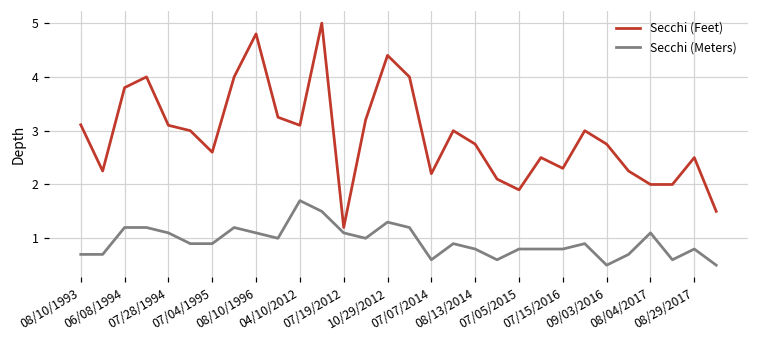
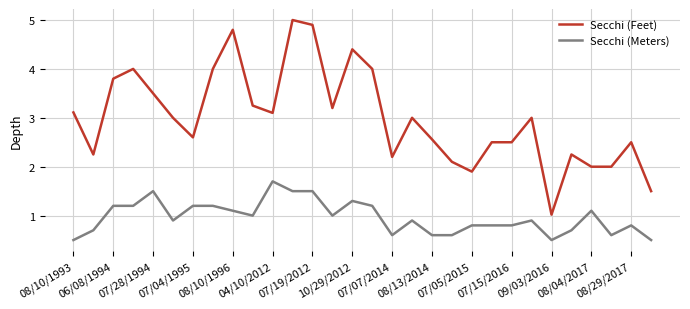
  {
    "Secchi (Feet)": {
      "08/10/1993": 3.1,
      "06/08/1994": 3.8,
-     "07/28/1994": 3.1,
+     "07/28/1994": 3.5,
      "07/04/1995": 2.6,
      "08/10/1996": 4.8,
      "04/10/2012": 3.1,
-     "07/19/2012": 1.2,
+     "07/19/2012": 4.9,
      "10/29/2012": 4.4,
      "07/07/2014": 2.2,
-     "08/13/2014": 2.8,
+     "08/13/2014": 2.6,
      "07/05/2015": 1.9,
-     "07/15/2016": 2.3,
-     "09/03/2016": 2.8,
+     "07/15/2016": 2.5,
+     "09/03/2016": 1.0,
      "08/04/2017": 2.0,
      "08/29/2017": 2.5
    },
    "Secchi (Meters)": {
-     "08/10/1993": 0.7,
+     "08/10/1993": 0.5,
      "06/08/1994": 1.2,
-     "07/28/1994": 1.1,
-     "07/04/1995": 0.9,
+     "07/28/1994": 1.5,
+     "07/04/1995": 1.2,
      "08/10/1996": 1.1,
      "04/10/2012": 1.7,
-     "07/19/2012": 1.1,
+     "07/19/2012": 1.5,
      "10/29/2012": 1.3,
      "07/07/2014": 0.6,
-     "08/13/2014": 0.8,
+     "08/13/2014": 0.6,
      "07/05/2015": 0.8,
      "07/15/2016": 0.8,
      "09/03/2016": 0.5,
      "08/04/2017": 1.1,
      "08/29/2017": 0.8
    }
  }
